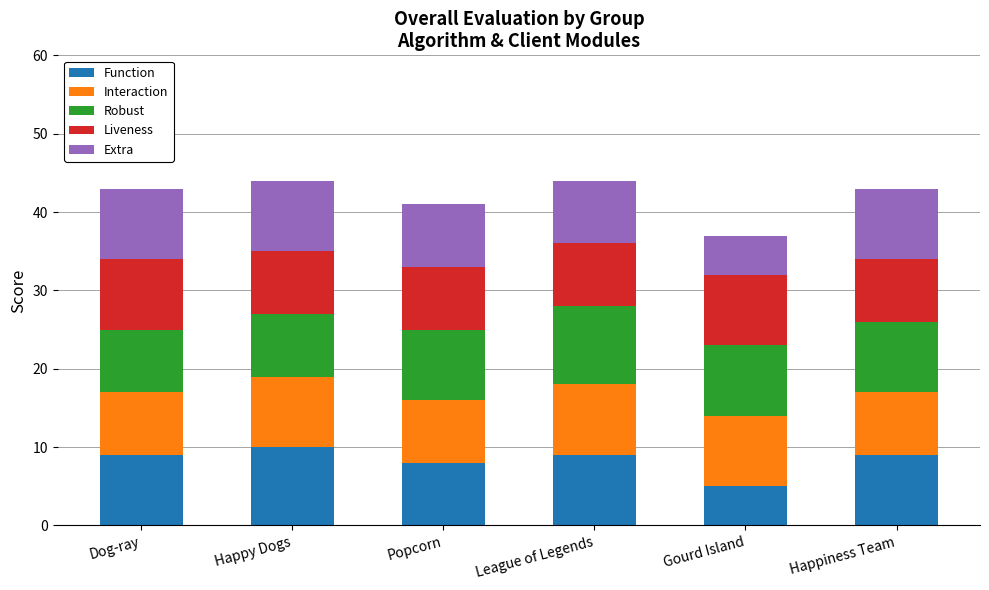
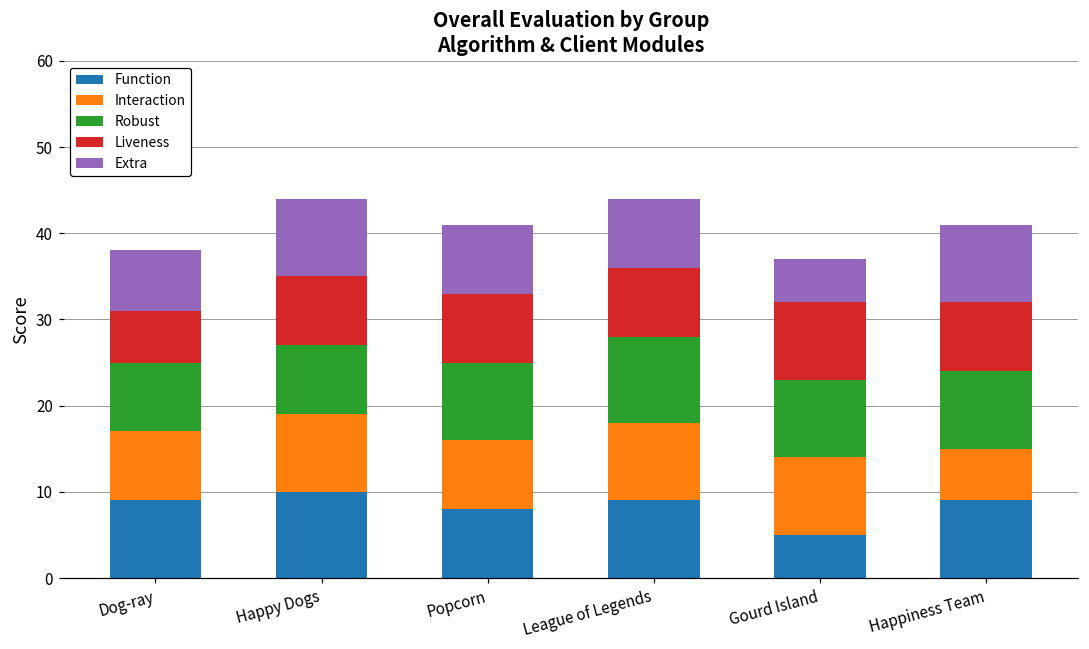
  {
    "Function": {
      "Dog-ray": 9,
      "Happy Dogs": 10,
      "Popcorn": 8,
      "League of Legends": 9,
      "Gourd Island": 5,
      "Happiness Team": 9
    },
    "Interaction": {
      "Dog-ray": 8,
      "Happy Dogs": 9,
      "Popcorn": 8,
      "League of Legends": 9,
      "Gourd Island": 9,
-     "Happiness Team": 8
+     "Happiness Team": 6
    },
    "Robust": {
      "Dog-ray": 8,
      "Happy Dogs": 8,
      "Popcorn": 9,
      "League of Legends": 10,
      "Gourd Island": 9,
      "Happiness Team": 9
    },
    "Liveness": {
-     "Dog-ray": 9,
+     "Dog-ray": 6,
      "Happy Dogs": 8,
      "Popcorn": 8,
      "League of Legends": 8,
      "Gourd Island": 9,
      "Happiness Team": 8
    },
    "Extra": {
-     "Dog-ray": 9,
+     "Dog-ray": 7,
      "Happy Dogs": 9,
      "Popcorn": 8,
      "League of Legends": 8,
      "Gourd Island": 5,
      "Happiness Team": 9
    }
  }
